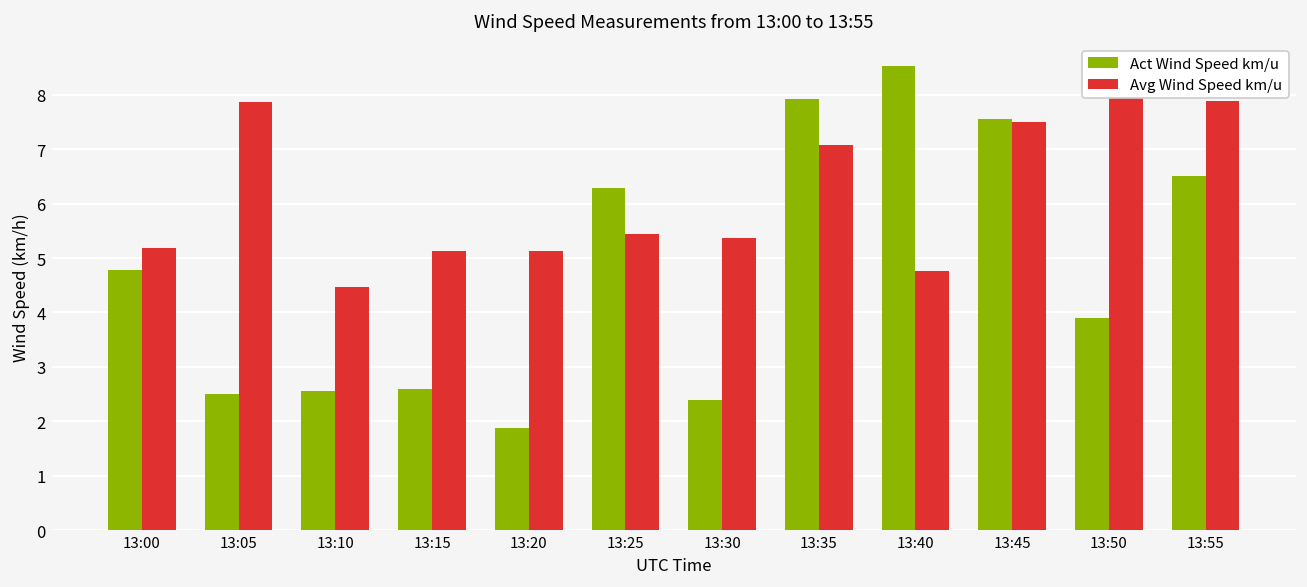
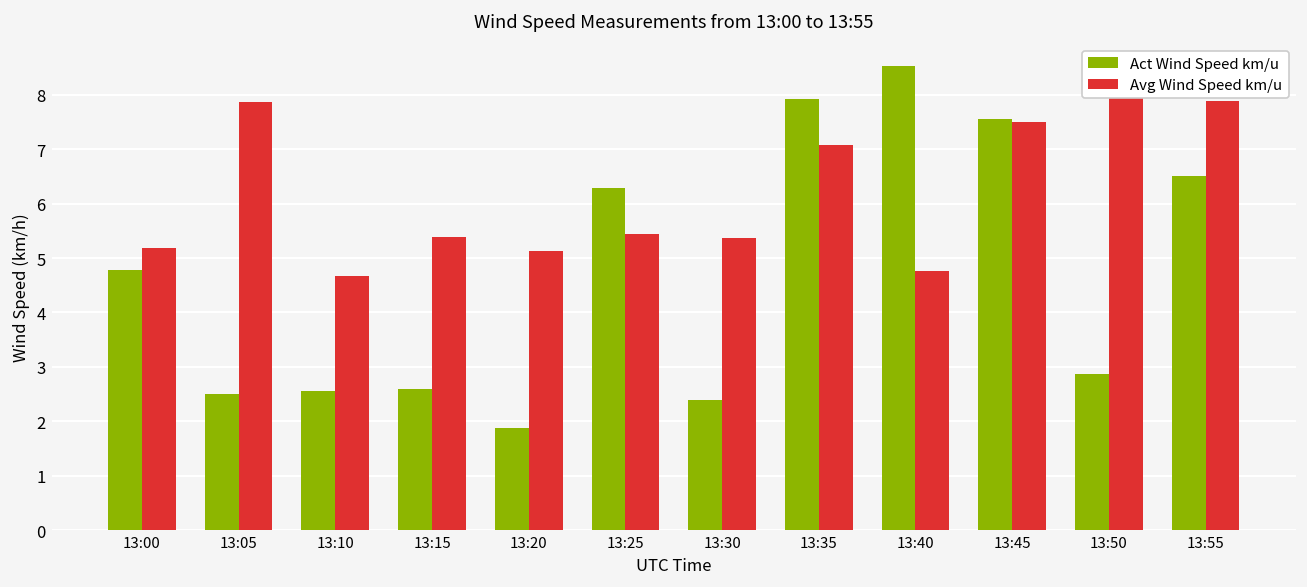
  {
    "Act Wind Speed km/u": {
      "13:00": 4.8,
      "13:05": 2.5,
      "13:10": 2.6,
      "13:15": 2.6,
      "13:20": 1.9,
      "13:25": 6.3,
      "13:30": 2.4,
      "13:35": 7.9,
      "13:40": 8.5,
      "13:45": 7.6,
-     "13:50": 3.9,
+     "13:50": 2.9,
      "13:55": 6.5
    },
    "Avg Wind Speed km/u": {
      "13:00": 5.2,
      "13:05": 7.9,
-     "13:10": 4.5,
-     "13:15": 5.1,
+     "13:10": 4.7,
+     "13:15": 5.4,
      "13:20": 5.1,
      "13:25": 5.4,
      "13:30": 5.4,
      "13:35": 7.1,
      "13:40": 4.8,
      "13:45": 7.5
    }
  }
